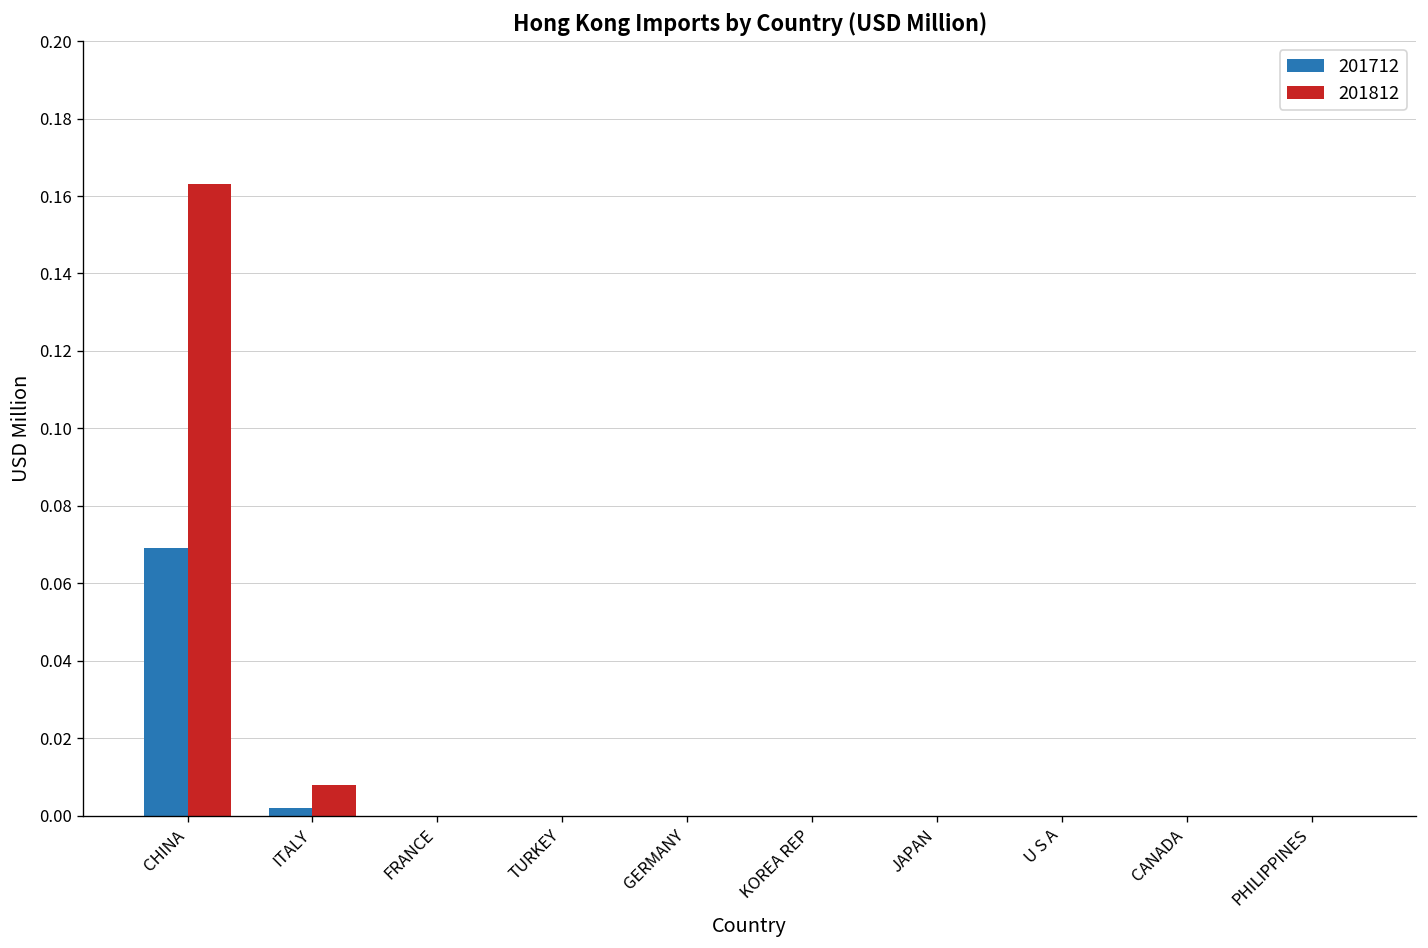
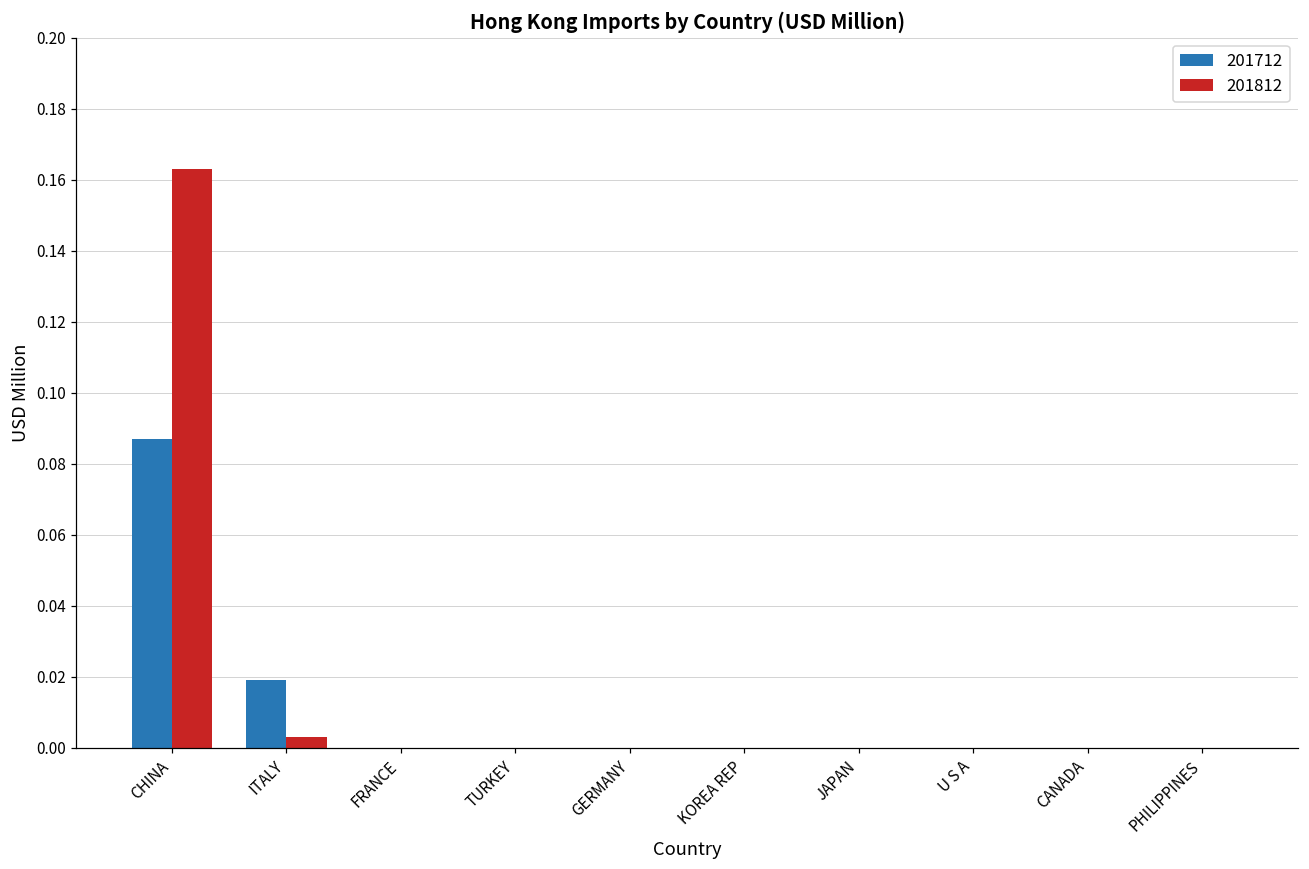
  {
    "201712": {
-     "CHINA": 0.069,
-     "ITALY": 0.002,
+     "CHINA": 0.087,
+     "ITALY": 0.019,
      "FRANCE": 0.000,
      "TURKEY": 0.000,
      "GERMANY": 0.000,
      "KOREA REP": 0.000,
      "JAPAN": 0.000,
      "U S A": 0.000,
      "CANADA": 0.000,
      "PHILIPPINES": 0.000
    },
    "201812": {
      "CHINA": 0.163,
-     "ITALY": 0.008,
+     "ITALY": 0.003,
      "FRANCE": 0.000,
      "TURKEY": 0.000,
      "GERMANY": 0.000,
      "KOREA REP": 0.000,
      "JAPAN": 0.000,
      "U S A": 0.000,
      "CANADA": 0.000,
      "PHILIPPINES": 0.000
    }
  }
